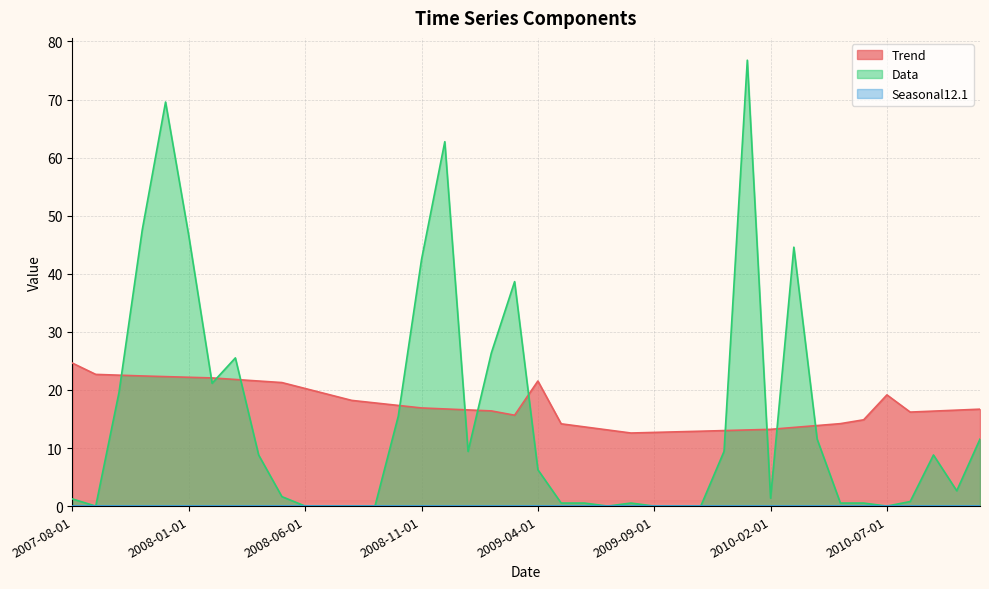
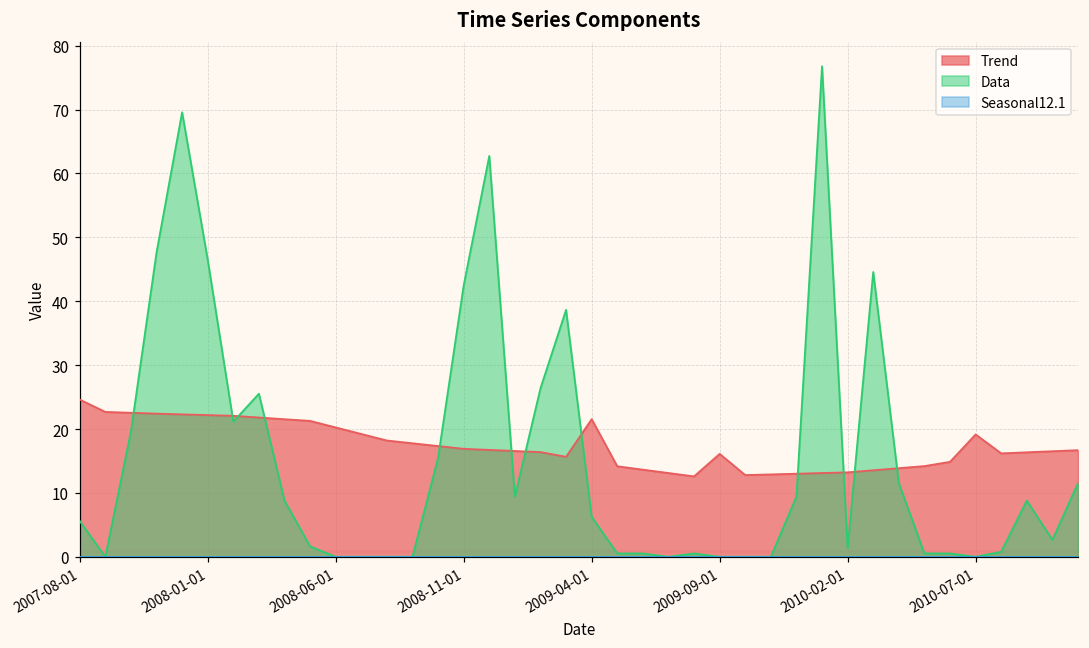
  {
    "Trend": {
      "2007-08-01": 25,
      "2008-01-01": 22,
      "2008-06-01": 20,
      "2008-11-01": 17,
      "2009-04-01": 22,
-     "2009-09-01": 13,
+     "2009-09-01": 16,
      "2010-02-01": 13,
      "2010-07-01": 19
    },
    "Data": {
-     "2007-08-01": 1,
+     "2007-08-01": 6,
      "2008-01-01": 47,
      "2008-11-01": 42,
      "2009-04-01": 6,
      "2010-02-01": 1
    },
    "Seasonal12.1": {
      "2007-08-01": 0,
      "2008-01-01": 0,
      "2008-11-01": 0,
      "2009-04-01": 0,
      "2010-02-01": 0
    }
  }
